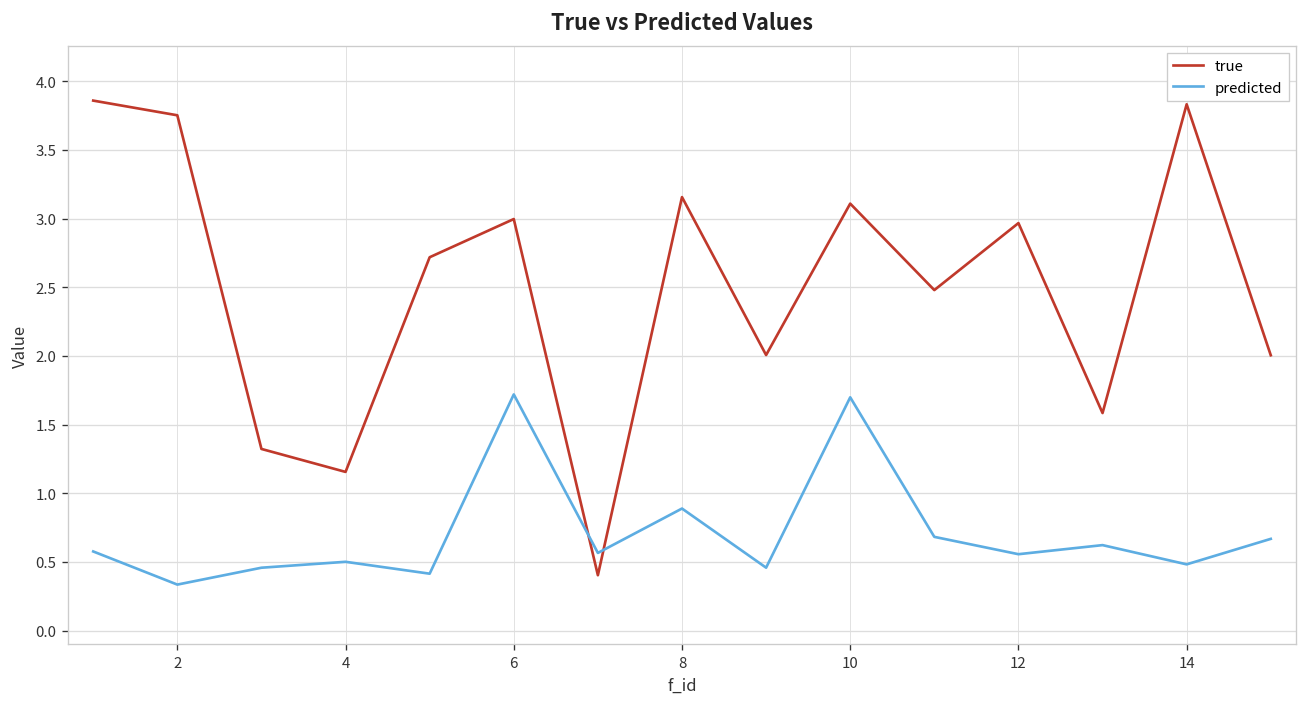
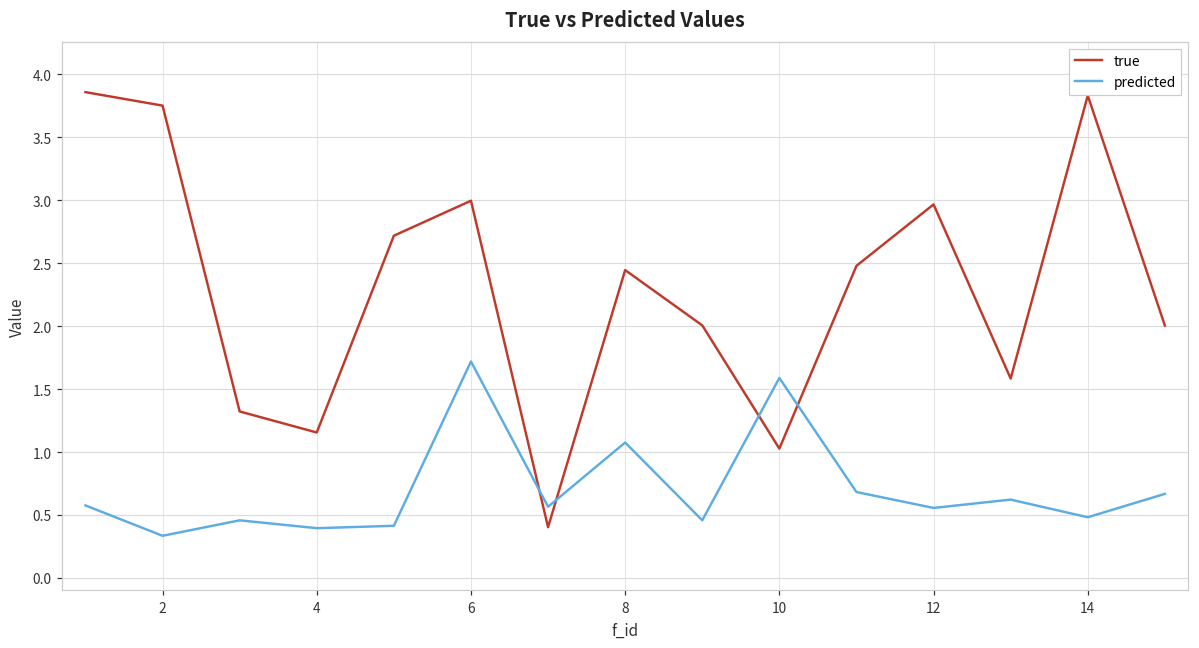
  {
    "true": {
      "2": 3.75,
      "4": 1.15,
      "6": 3.00,
-     "8": 3.16,
-     "10": 3.11,
+     "8": 2.45,
+     "10": 1.03,
      "12": 2.97,
      "14": 3.83
    },
    "predicted": {
      "2": 0.33,
-     "4": 0.50,
+     "4": 0.39,
      "6": 1.72,
-     "8": 0.89,
-     "10": 1.70,
+     "8": 1.08,
+     "10": 1.59,
      "12": 0.56,
      "14": 0.48
    }
  }
